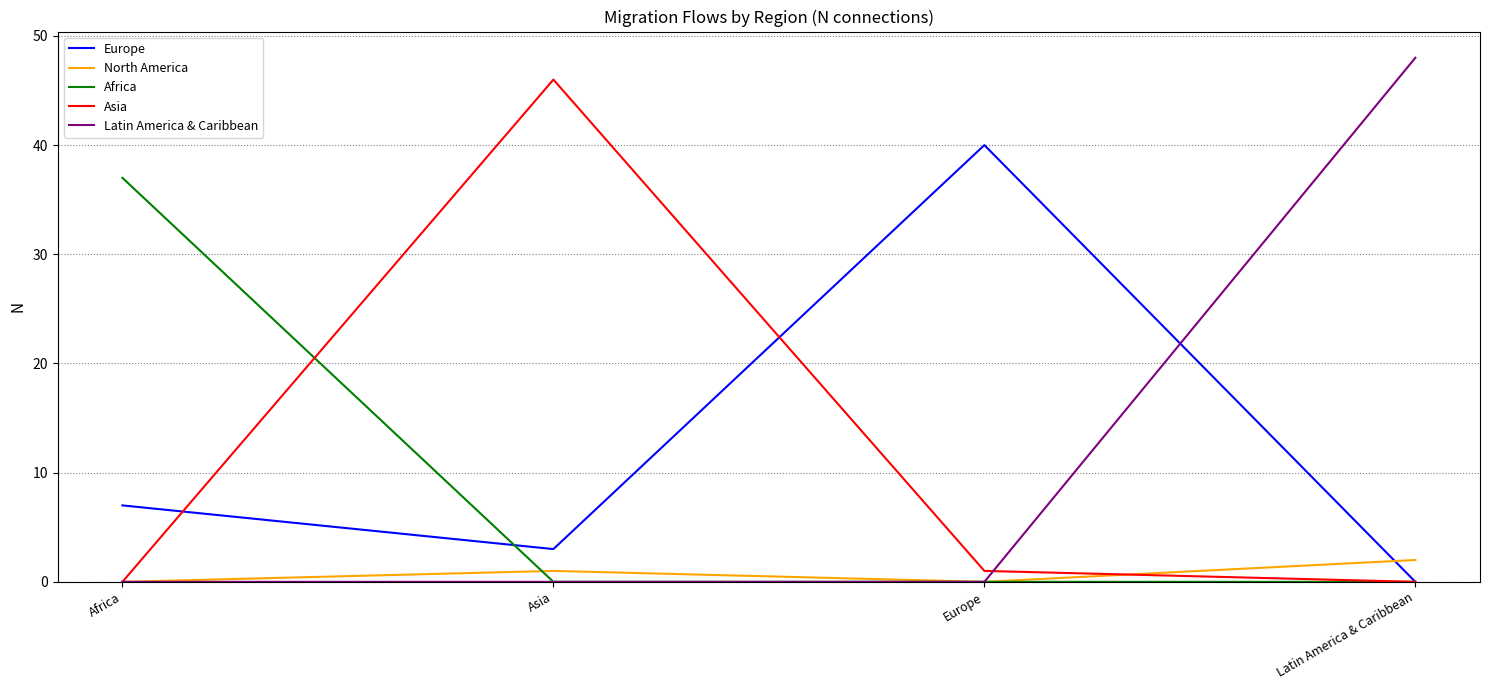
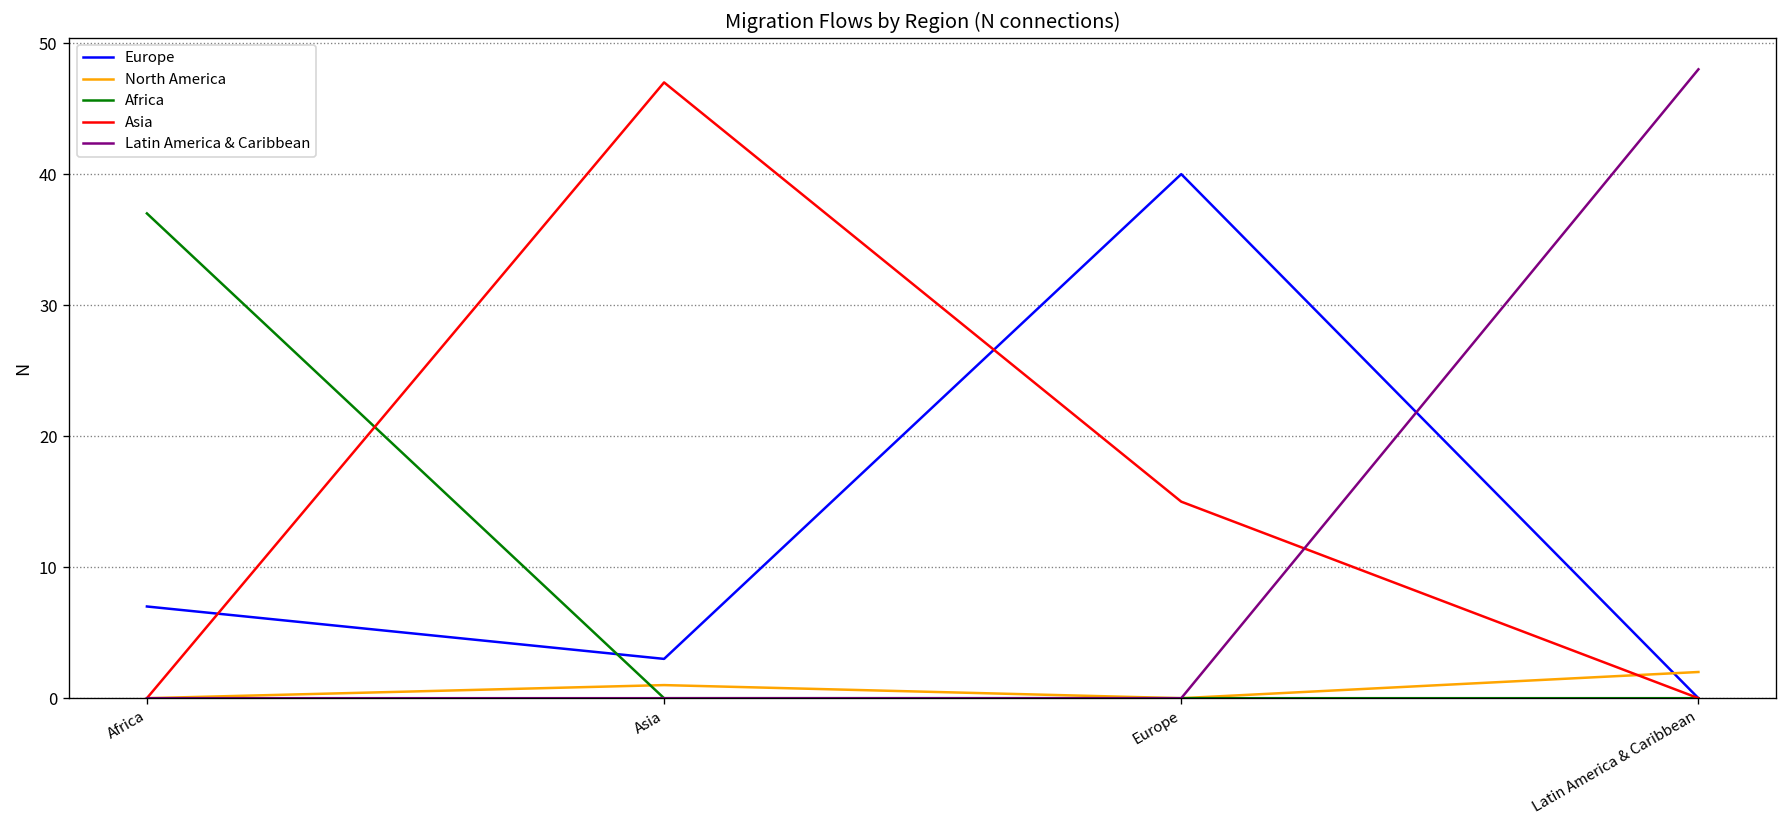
  {
    "Europe": {
      "Africa": 7,
      "Asia": 3,
      "Europe": 40
    },
    "North America": {
      "Asia": 1,
      "Latin America & Caribbean": 2
    },
    "Africa": {
      "Africa": 37
    },
    "Asia": {
-     "Asia": 46,
-     "Europe": 1
+     "Asia": 47,
+     "Europe": 15
    },
    "Latin America & Caribbean": {
      "Latin America & Caribbean": 48
    }
  }
